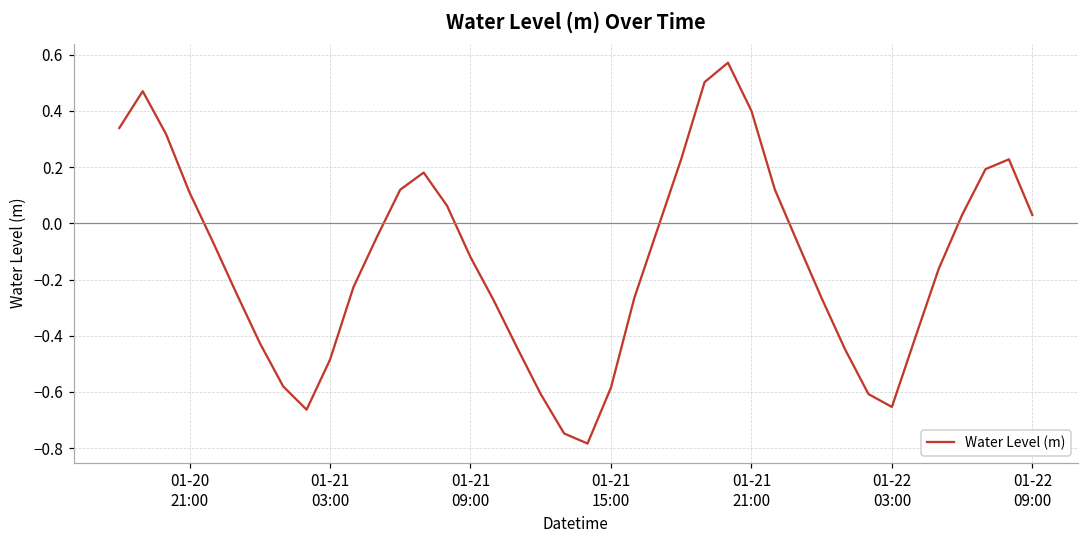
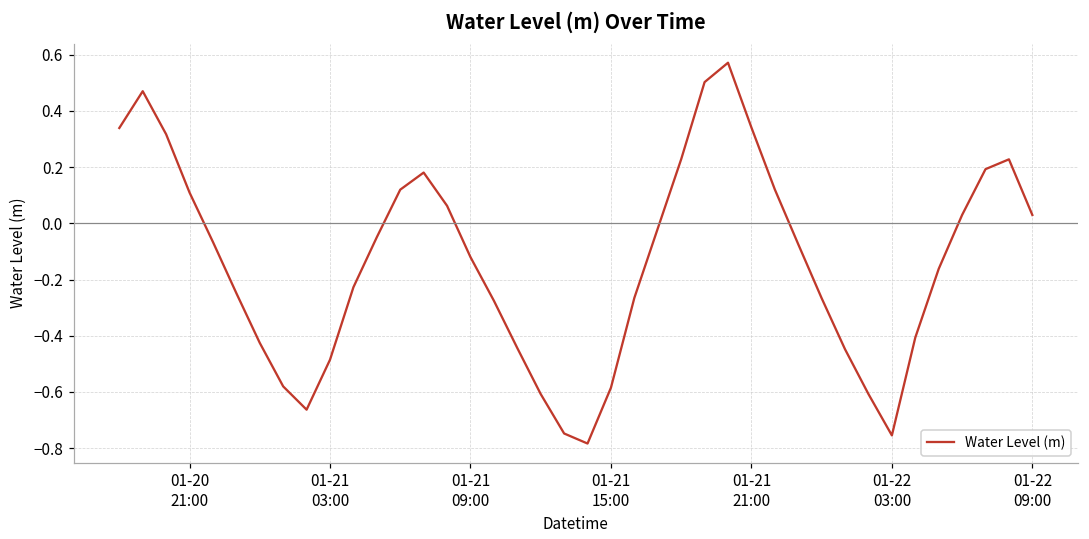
  {
    "01-20 21:00": 0.11,
    "01-21 03:00": -0.49,
    "01-21 09:00": -0.12,
    "01-21 15:00": -0.58,
-   "01-21 21:00": 0.40,
-   "01-22 03:00": -0.65,
+   "01-21 21:00": 0.34,
+   "01-22 03:00": -0.75,
    "01-22 09:00": 0.03
  }
